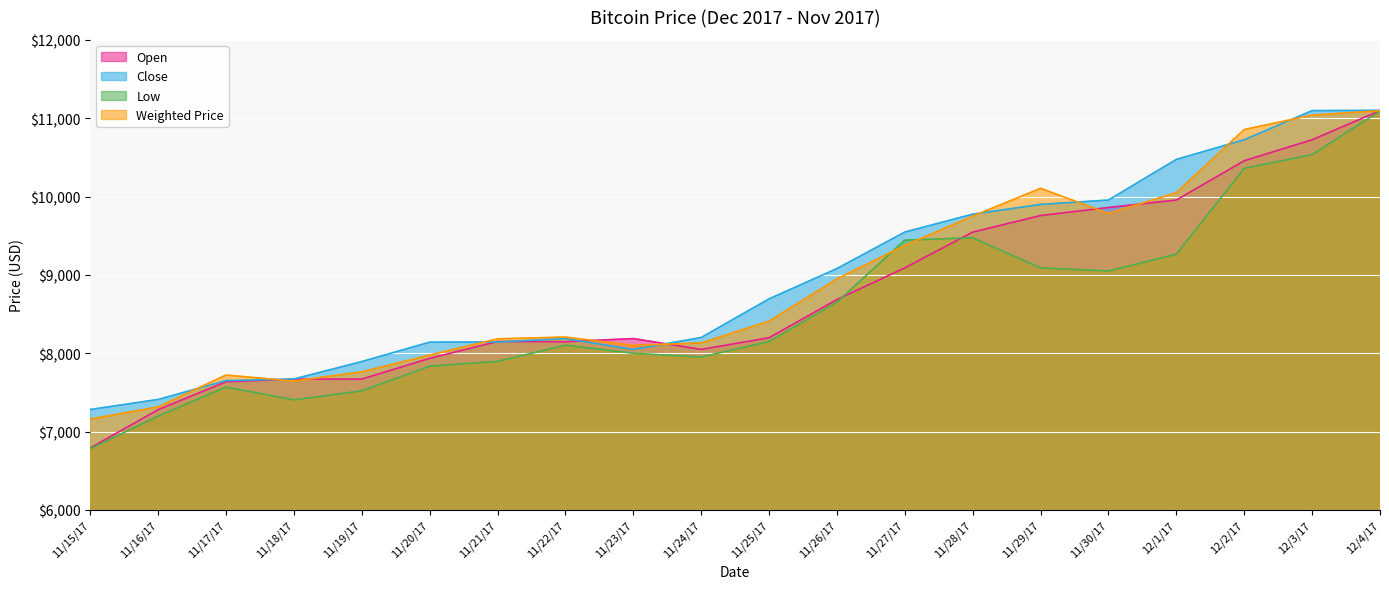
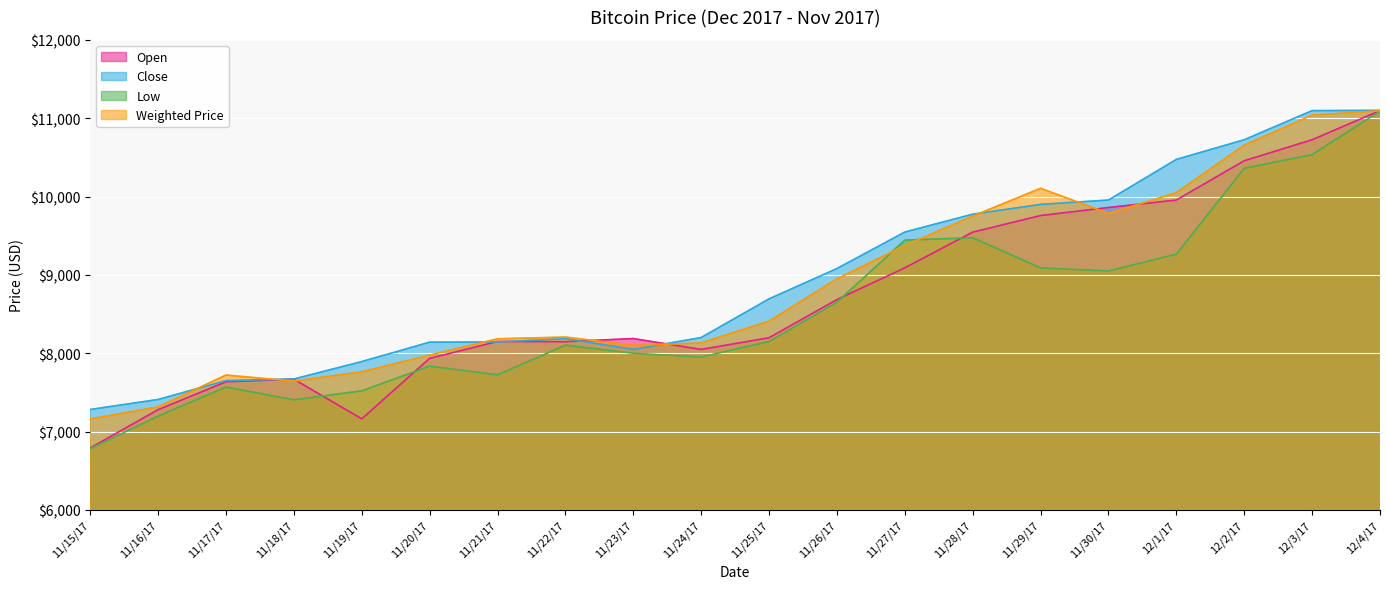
  {
    "Open": {
      "11/16/17": "$7,300",
-     "11/19/17": "$7,700",
+     "11/19/17": "$7,200",
      "11/20/17": "$7,900",
      "11/22/17": "$8,100",
      "11/23/17": "$8,200",
      "11/24/17": "$8,000",
      "11/25/17": "$8,200",
      "11/26/17": "$8,700",
      "11/27/17": "$9,100",
      "11/28/17": "$9,500",
      "11/29/17": "$9,800",
      "11/30/17": "$9,900",
      "12/1/17": "$10,000",
      "12/2/17": "$10,500",
      "12/3/17": "$10,700"
    },
    "Close": {
      "11/15/17": "$7,300",
      "11/16/17": "$7,400",
      "11/19/17": "$7,900",
      "11/20/17": "$8,100",
      "11/23/17": "$8,000",
      "11/24/17": "$8,200",
      "11/25/17": "$8,700",
      "11/26/17": "$9,100",
      "11/27/17": "$9,500",
      "11/29/17": "$9,900",
      "11/30/17": "$10,000",
      "12/1/17": "$10,500",
      "12/2/17": "$10,700",
      "12/3/17": "$11,100"
    },
    "Low": {
      "11/16/17": "$7,200",
      "11/17/17": "$7,600",
      "11/18/17": "$7,400",
      "11/19/17": "$7,500",
      "11/20/17": "$7,800",
-     "11/21/17": "$7,900",
+     "11/21/17": "$7,700",
      "11/22/17": "$8,100",
      "11/23/17": "$8,000",
      "11/24/17": "$8,000",
      "11/25/17": "$8,100",
      "11/26/17": "$8,700",
      "11/27/17": "$9,400",
      "11/28/17": "$9,500",
      "11/29/17": "$9,100",
      "11/30/17": "$9,100",
      "12/1/17": "$9,300",
      "12/2/17": "$10,400",
      "12/3/17": "$10,500"
    },
    "Weighted Price": {
      "11/15/17": "$7,200",
      "11/16/17": "$7,300",
      "11/17/17": "$7,700",
      "11/19/17": "$7,800",
      "11/20/17": "$8,000",
      "11/21/17": "$8,200",
      "11/23/17": "$8,100",
      "11/24/17": "$8,100",
      "11/25/17": "$8,400",
      "11/26/17": "$8,900",
      "11/27/17": "$9,400",
      "11/29/17": "$10,100",
      "11/30/17": "$9,800",
      "12/1/17": "$10,000",
-     "12/2/17": "$10,900",
+     "12/2/17": "$10,700",
      "12/3/17": "$11,000"
    }
  }
